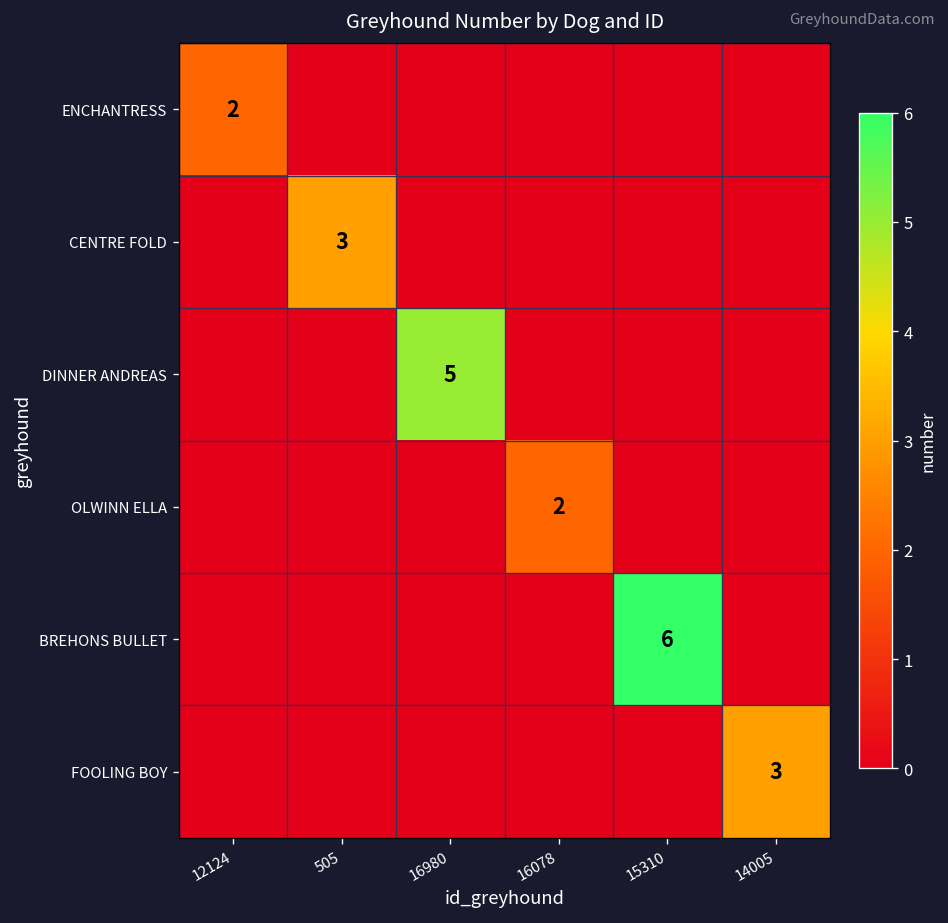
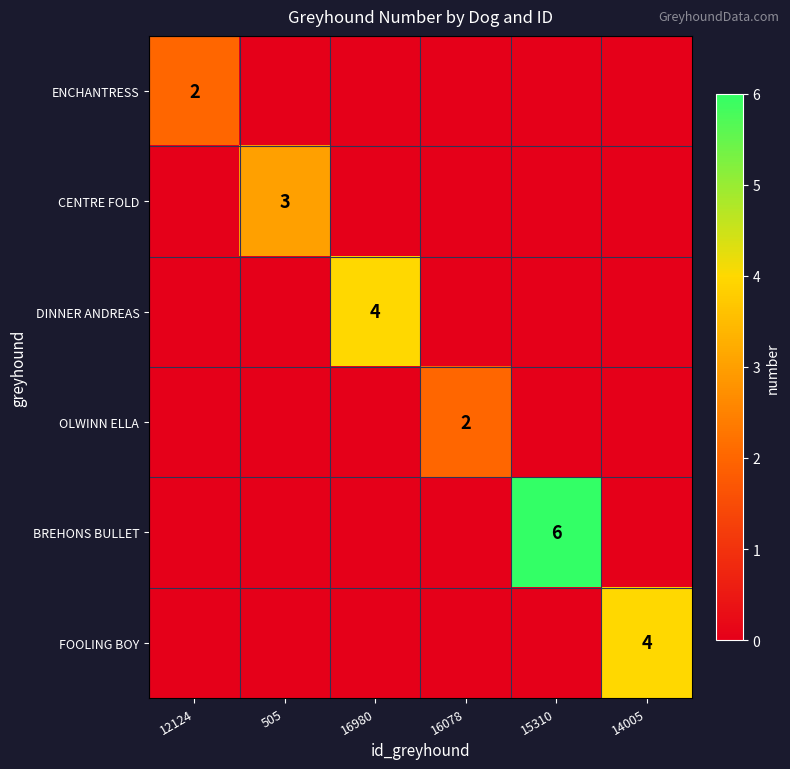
  {
    "ENCHANTRESS": {
      "12124": 2
    },
    "CENTRE FOLD": {
      "505": 3
    },
    "DINNER ANDREAS": {
-     "16980": 5
+     "16980": 4
    },
    "OLWINN ELLA": {
      "16078": 2
    },
    "BREHONS BULLET": {
      "15310": 6
    },
    "FOOLING BOY": {
-     "14005": 3
+     "14005": 4
    }
  }
